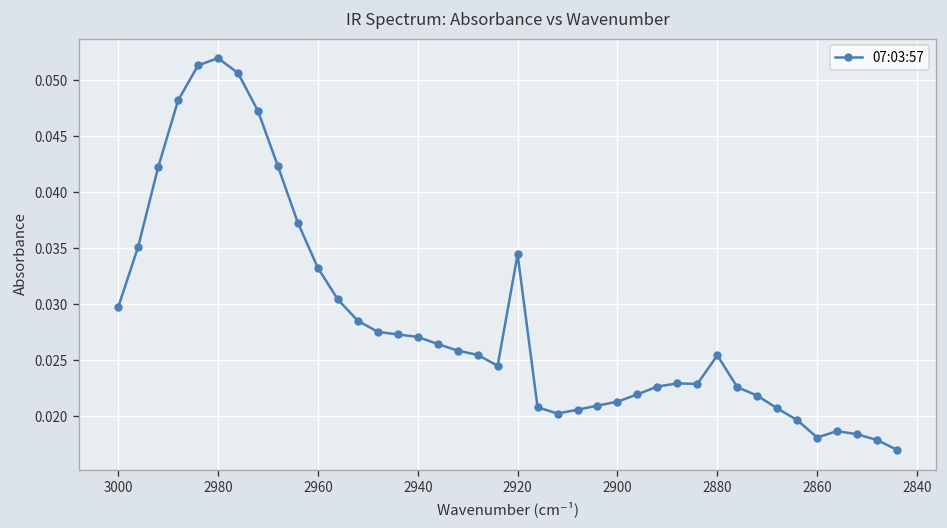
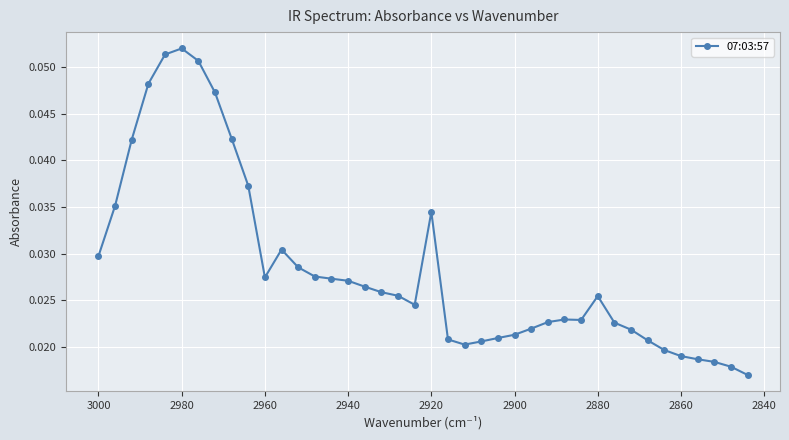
  {
    "3000": 0.030,
    "2980": 0.052,
-   "2960": 0.033,
+   "2960": 0.027,
    "2940": 0.027,
    "2920": 0.034,
    "2900": 0.021,
    "2880": 0.025,
-   "2860": 0.018
+   "2860": 0.019
  }
